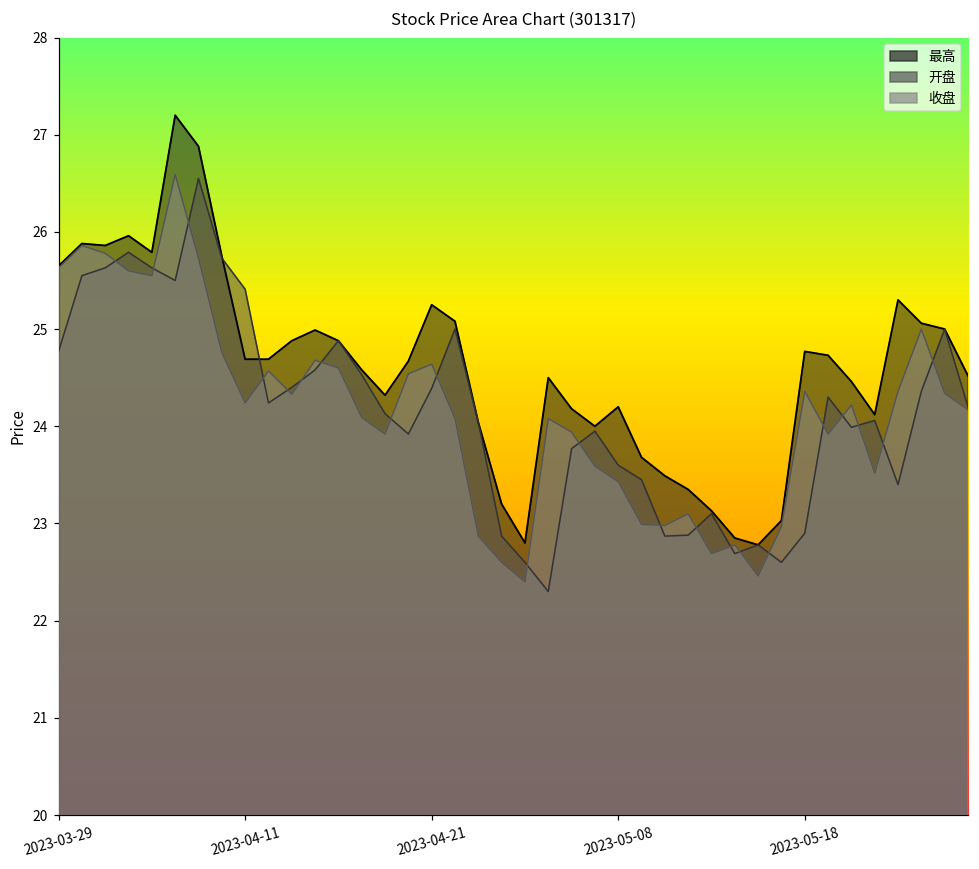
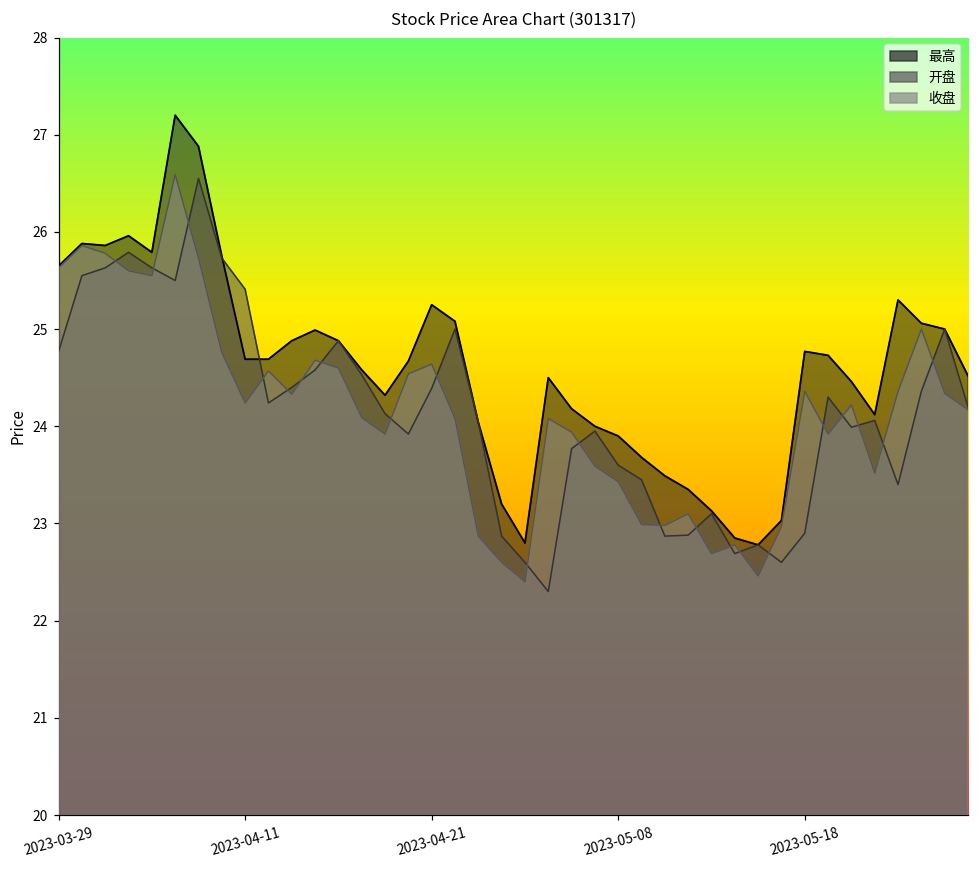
  {
    "最高": {
      "2023-04-11": 24.7,
      "2023-04-21": 25.3,
-     "2023-05-08": 24.2,
+     "2023-05-08": 23.9,
      "2023-05-18": 24.8
    },
    "开盘": {
      "2023-03-29": 24.8,
      "2023-04-11": 25.4,
      "2023-04-21": 24.4,
      "2023-05-08": 23.6,
      "2023-05-18": 22.9
    },
    "收盘": {
      "2023-04-11": 24.2,
      "2023-04-21": 24.6,
      "2023-05-08": 23.4,
      "2023-05-18": 24.4
    }
  }
